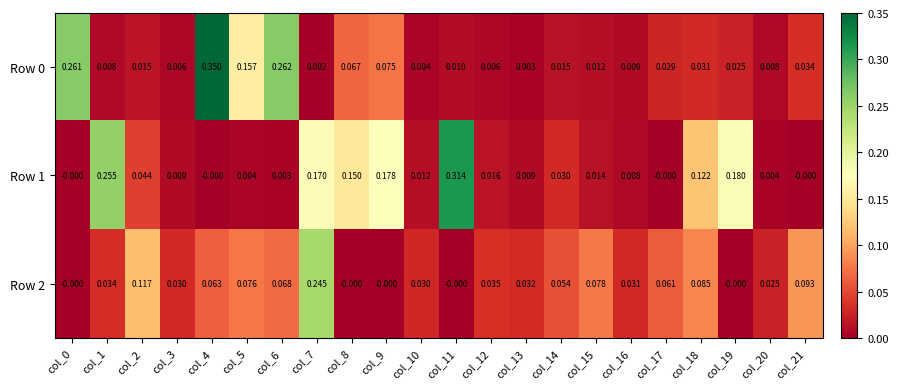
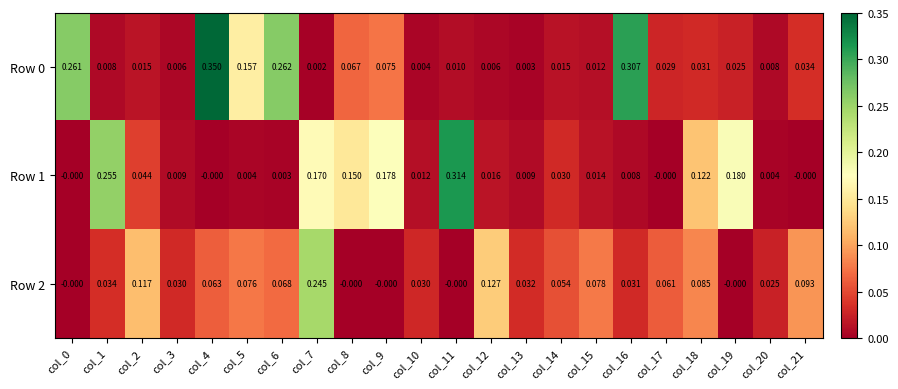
  {
    "Row 0": {
      "col_0": 0.261,
      "col_1": 0.008,
      "col_2": 0.015,
      "col_3": 0.006,
      "col_4": 0.350,
      "col_5": 0.157,
      "col_6": 0.262,
      "col_7": 0.002,
      "col_8": 0.067,
      "col_9": 0.075,
      "col_10": 0.004,
      "col_11": 0.010,
      "col_12": 0.006,
      "col_13": 0.003,
      "col_14": 0.015,
      "col_15": 0.012,
-     "col_16": 0.009,
+     "col_16": 0.307,
      "col_17": 0.029,
      "col_18": 0.031,
      "col_19": 0.025,
      "col_20": 0.008,
      "col_21": 0.034
    },
    "Row 1": {
      "col_0": -0.000,
      "col_1": 0.255,
      "col_2": 0.044,
      "col_3": 0.009,
      "col_4": -0.000,
      "col_5": 0.004,
      "col_6": 0.003,
      "col_7": 0.170,
      "col_8": 0.150,
      "col_9": 0.178,
      "col_10": 0.012,
      "col_11": 0.314,
      "col_12": 0.016,
      "col_13": 0.009,
      "col_14": 0.030,
      "col_15": 0.014,
      "col_16": 0.008,
      "col_17": -0.000,
      "col_18": 0.122,
      "col_19": 0.180,
      "col_20": 0.004,
      "col_21": -0.000
    },
    "Row 2": {
      "col_0": -0.000,
      "col_1": 0.034,
      "col_2": 0.117,
      "col_3": 0.030,
      "col_4": 0.063,
      "col_5": 0.076,
      "col_6": 0.068,
      "col_7": 0.245,
      "col_8": -0.000,
      "col_9": -0.000,
      "col_10": 0.030,
      "col_11": -0.000,
-     "col_12": 0.035,
+     "col_12": 0.127,
      "col_13": 0.032,
      "col_14": 0.054,
      "col_15": 0.078,
      "col_16": 0.031,
      "col_17": 0.061,
      "col_18": 0.085,
      "col_19": -0.000,
      "col_20": 0.025,
      "col_21": 0.093
    }
  }
